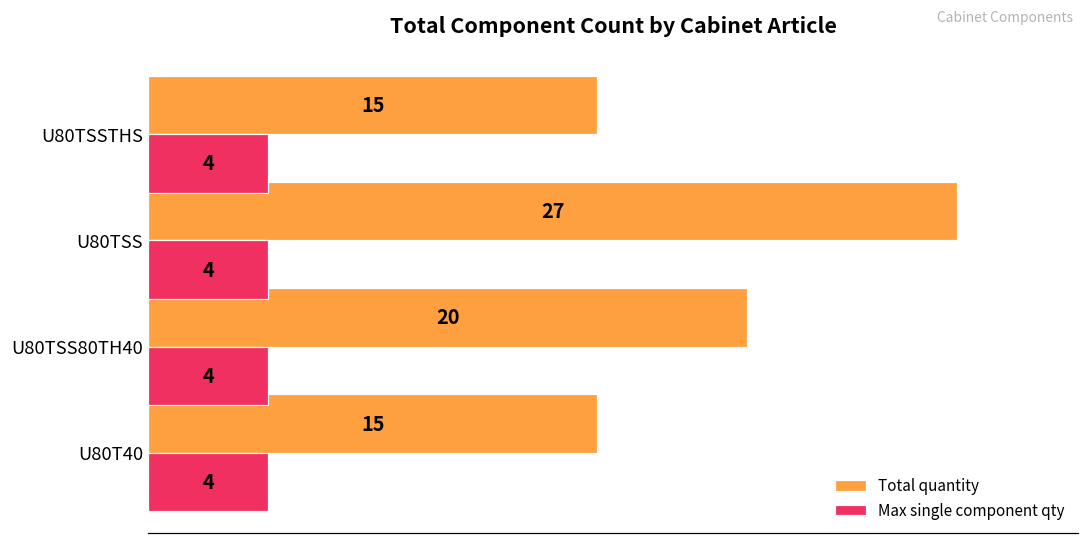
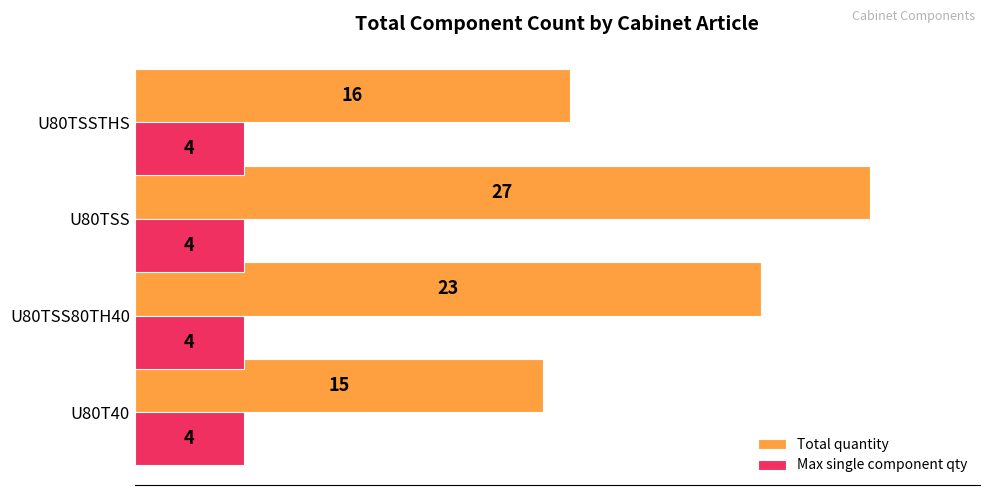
  {
    "Total quantity": {
-     "U80TSSTHS": 15,
+     "U80TSSTHS": 16,
      "U80TSS": 27,
-     "U80TSS80TH40": 20,
+     "U80TSS80TH40": 23,
      "U80T40": 15
    },
    "Max single component qty": {
      "U80TSSTHS": 4,
      "U80TSS": 4,
      "U80TSS80TH40": 4,
      "U80T40": 4
    }
  }
